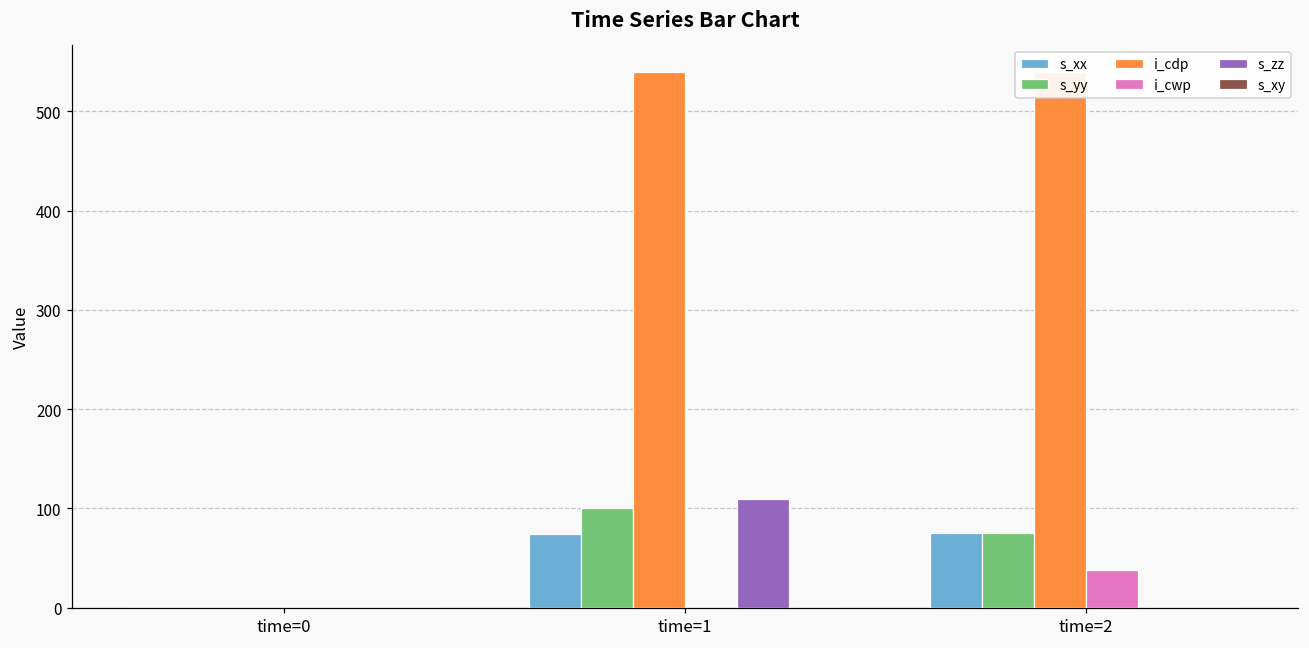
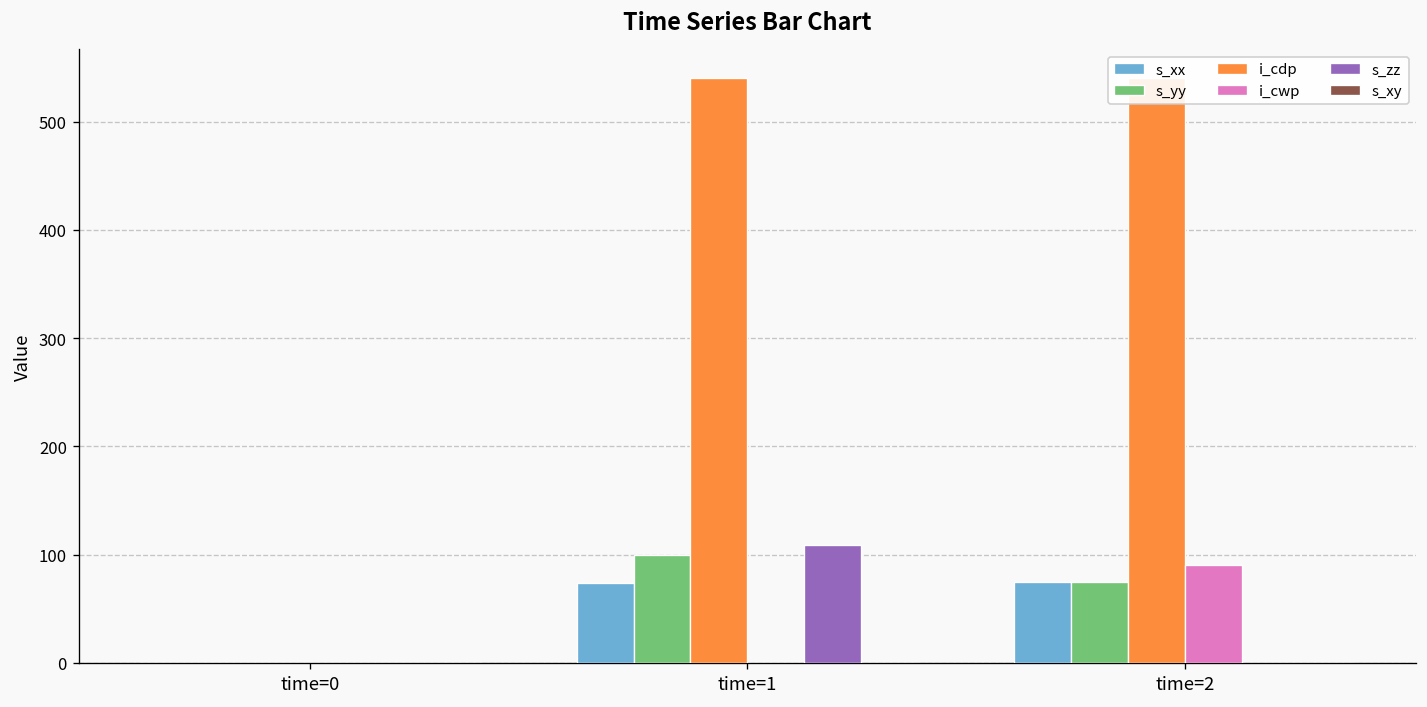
  {
    "s_xx": {
      "time=0": 0,
      "time=1": 70,
      "time=2": 80
    },
    "s_yy": {
      "time=0": 0,
      "time=1": 100,
      "time=2": 80
    },
    "i_cdp": {
      "time=0": 0,
      "time=1": 540
    },
    "i_cwp": {
      "time=0": 0,
      "time=1": 0,
-     "time=2": 40
+     "time=2": 90
    },
    "s_zz": {
      "time=0": 0,
      "time=1": 110,
      "time=2": 0
    },
    "s_xy": {
      "time=0": 0,
      "time=1": 0,
      "time=2": 0
    }
  }
